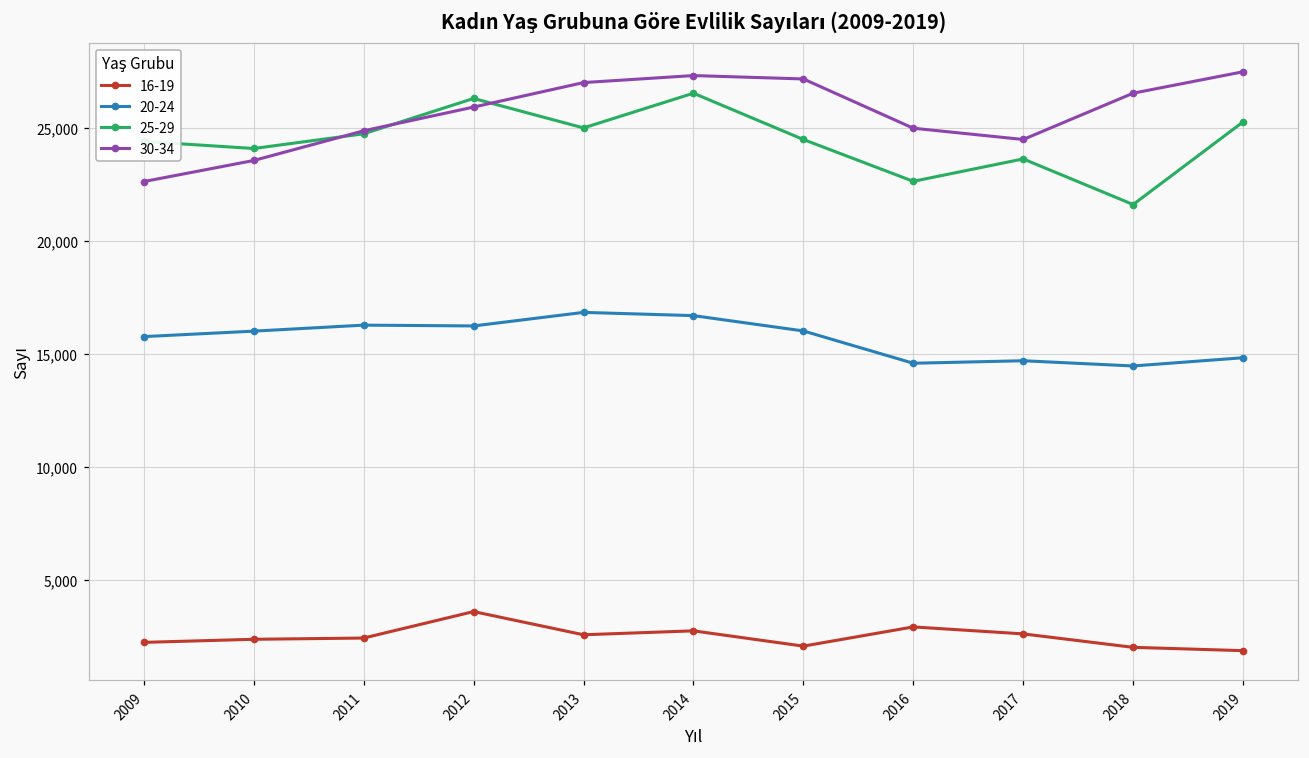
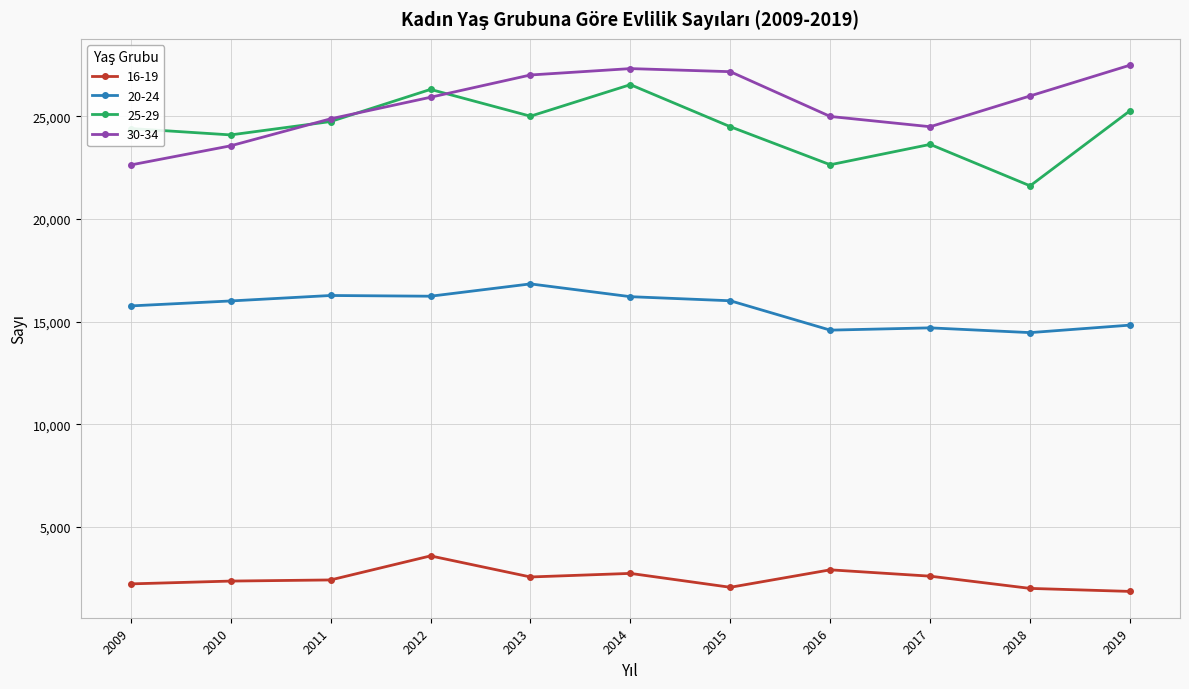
  {
    "16-19": {
      "2009": "2,200",
      "2010": "2,400",
      "2011": "2,400",
      "2012": "3,600",
      "2013": "2,600",
      "2014": "2,700",
      "2015": "2,100",
      "2016": "2,900",
      "2017": "2,600",
      "2018": "2,000",
      "2019": "1,900"
    },
    "20-24": {
      "2009": "15,800",
      "2010": "16,000",
      "2011": "16,300",
      "2012": "16,200",
      "2013": "16,800",
-     "2014": "16,700",
+     "2014": "16,200",
      "2015": "16,000",
      "2016": "14,600",
      "2017": "14,700",
      "2018": "14,500",
      "2019": "14,800"
    },
    "25-29": {
      "2010": "24,100",
      "2011": "24,800",
      "2012": "26,300",
      "2013": "25,000",
      "2014": "26,600",
      "2015": "24,500",
      "2016": "22,600",
      "2017": "23,600",
      "2018": "21,600",
      "2019": "25,300"
    },
    "30-34": {
      "2009": "22,600",
      "2010": "23,600",
      "2011": "24,900",
      "2012": "25,900",
      "2013": "27,000",
      "2014": "27,300",
      "2015": "27,200",
      "2016": "25,000",
      "2017": "24,500",
-     "2018": "26,600",
+     "2018": "26,000",
      "2019": "27,500"
    }
  }
